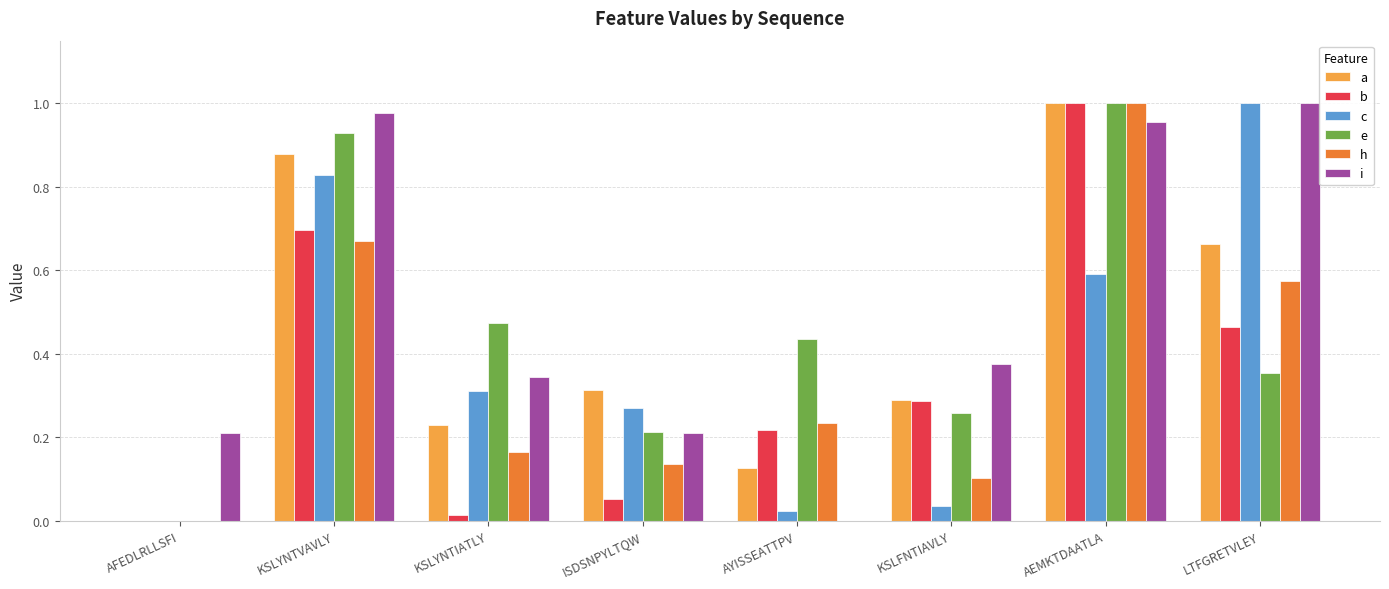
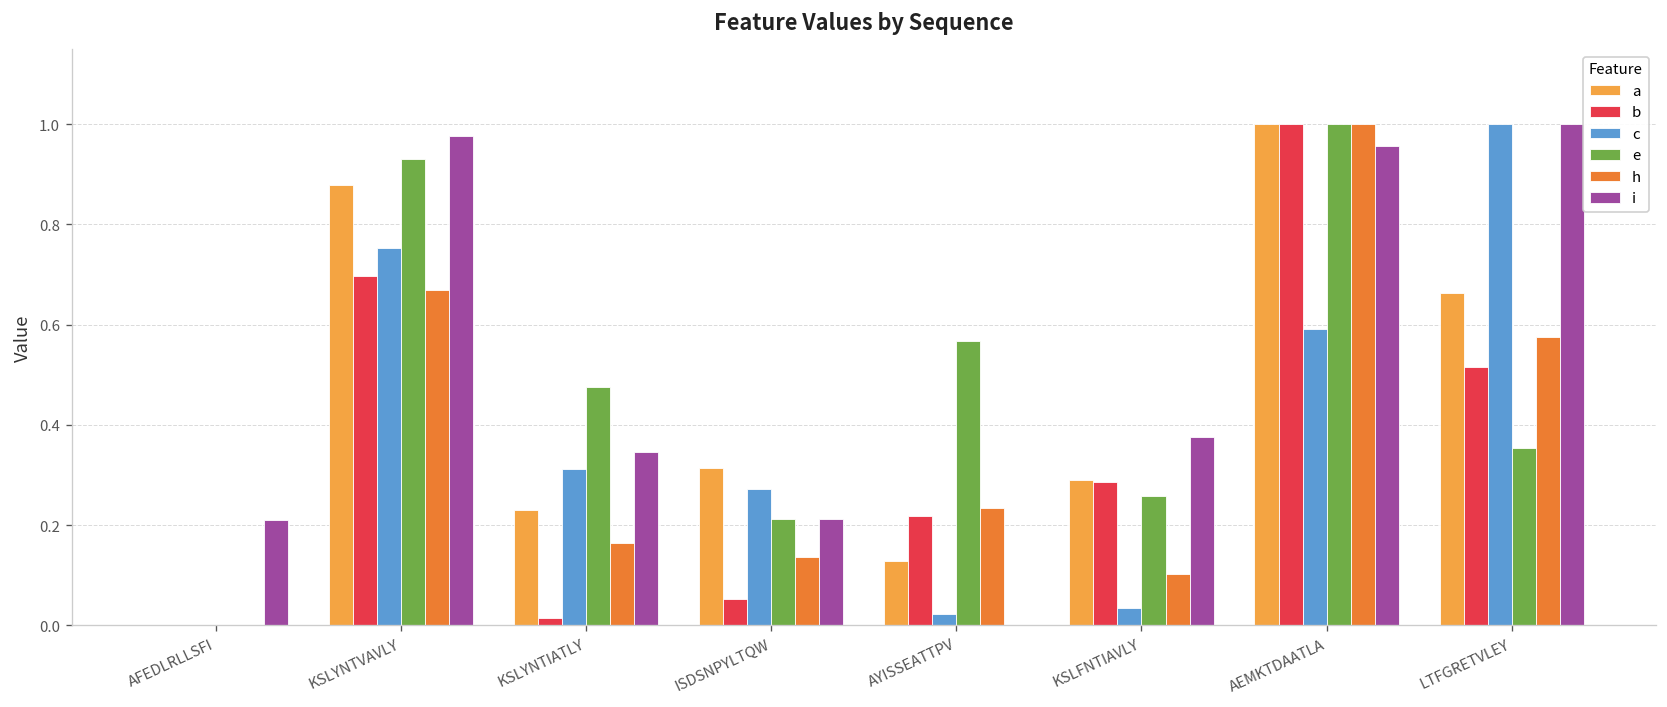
  {
    "b": {
      "AFEDLRLLSFI": 0.00,
      "KSLYNTVAVLY": 0.70,
      "KSLYNTIATLY": 0.01,
      "ISDSNPYLTQW": 0.05,
      "AYISSEATTPV": 0.22,
      "KSLFNTIAVLY": 0.29,
      "AEMKTDAATLA": 1.00,
-     "LTFGRETVLEY": 0.46
+     "LTFGRETVLEY": 0.52
    },
    "c": {
      "AFEDLRLLSFI": 0.00,
-     "KSLYNTVAVLY": 0.83,
+     "KSLYNTVAVLY": 0.75,
      "KSLYNTIATLY": 0.31,
      "ISDSNPYLTQW": 0.27,
      "AYISSEATTPV": 0.02,
      "KSLFNTIAVLY": 0.03,
      "AEMKTDAATLA": 0.59,
      "LTFGRETVLEY": 1.00
    },
    "e": {
      "AFEDLRLLSFI": 0.00,
      "KSLYNTVAVLY": 0.93,
      "KSLYNTIATLY": 0.47,
      "ISDSNPYLTQW": 0.21,
-     "AYISSEATTPV": 0.44,
+     "AYISSEATTPV": 0.57,
      "KSLFNTIAVLY": 0.26,
      "AEMKTDAATLA": 1.00,
      "LTFGRETVLEY": 0.35
    },
    "i": {
      "AFEDLRLLSFI": 0.21,
      "KSLYNTVAVLY": 0.98,
      "KSLYNTIATLY": 0.35,
      "ISDSNPYLTQW": 0.21,
      "AYISSEATTPV": 0.00,
      "KSLFNTIAVLY": 0.37,
      "AEMKTDAATLA": 0.96,
      "LTFGRETVLEY": 1.00
    }
  }
